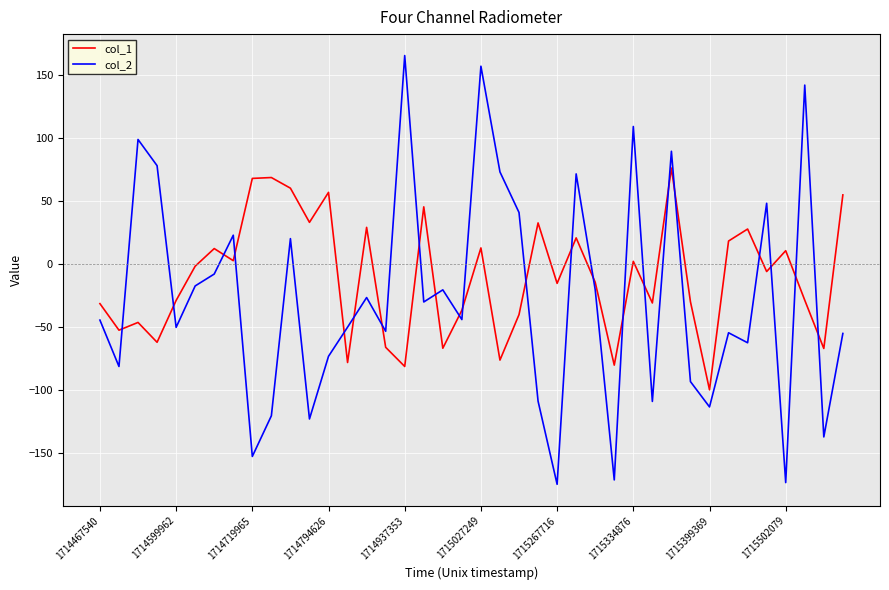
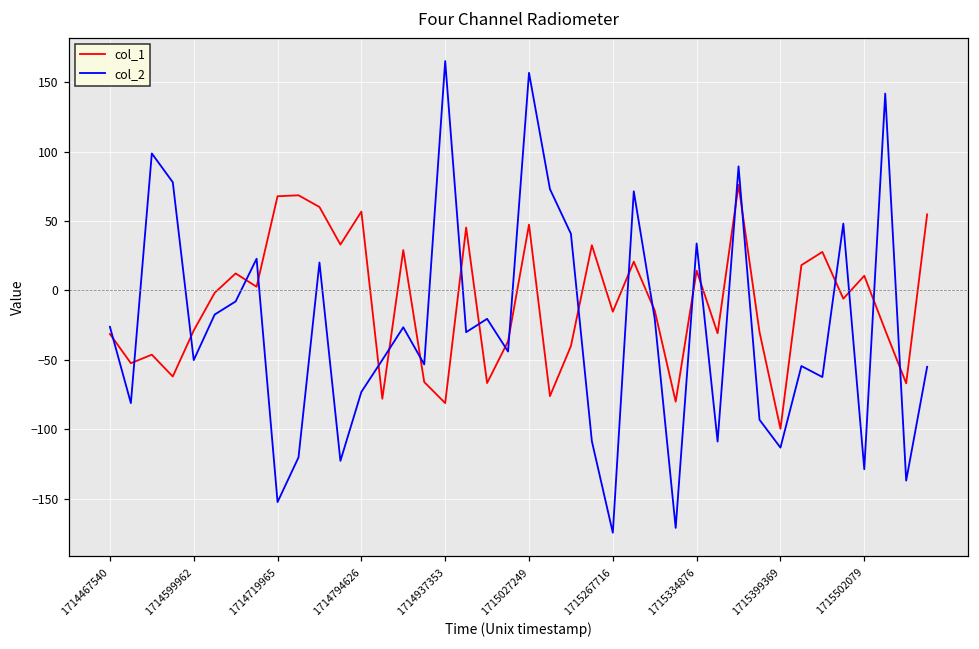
  {
    "col_1": {
      "1714467540": -31,
      "1714599962": -29,
      "1714719965": 68,
      "1714794626": 57,
      "1714937353": -81,
-     "1715027249": 13,
+     "1715027249": 47,
      "1715267716": -15,
-     "1715334876": 2,
+     "1715334876": 14,
      "1715399369": -100,
      "1715502079": 11
    },
    "col_2": {
-     "1714467540": -44,
+     "1714467540": -26,
      "1714599962": -50,
      "1714719965": -152,
      "1714794626": -73,
      "1714937353": 165,
      "1715027249": 157,
      "1715267716": -175,
-     "1715334876": 109,
+     "1715334876": 34,
      "1715399369": -113,
-     "1715502079": -173
+     "1715502079": -129
    }
  }
